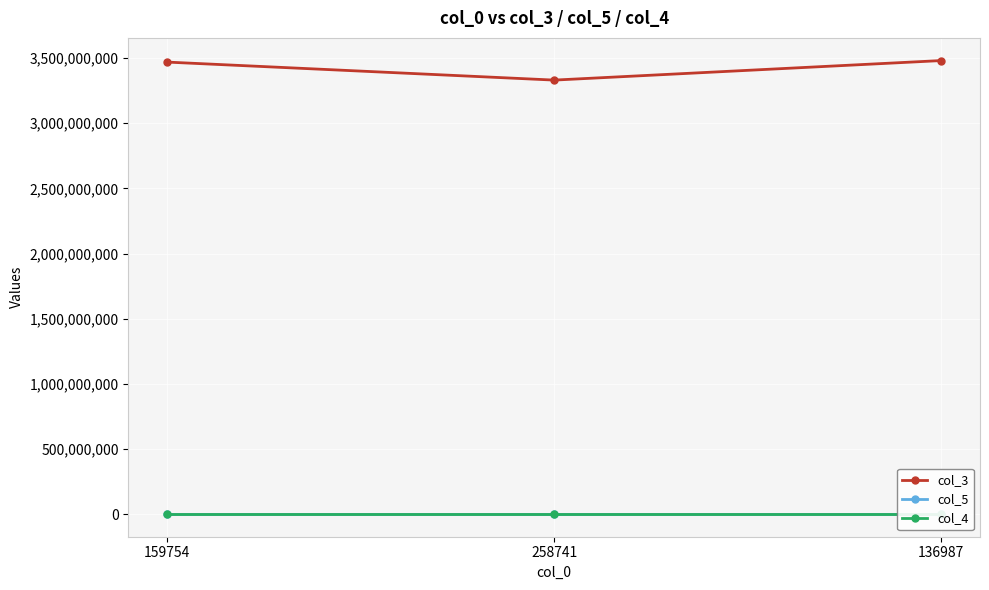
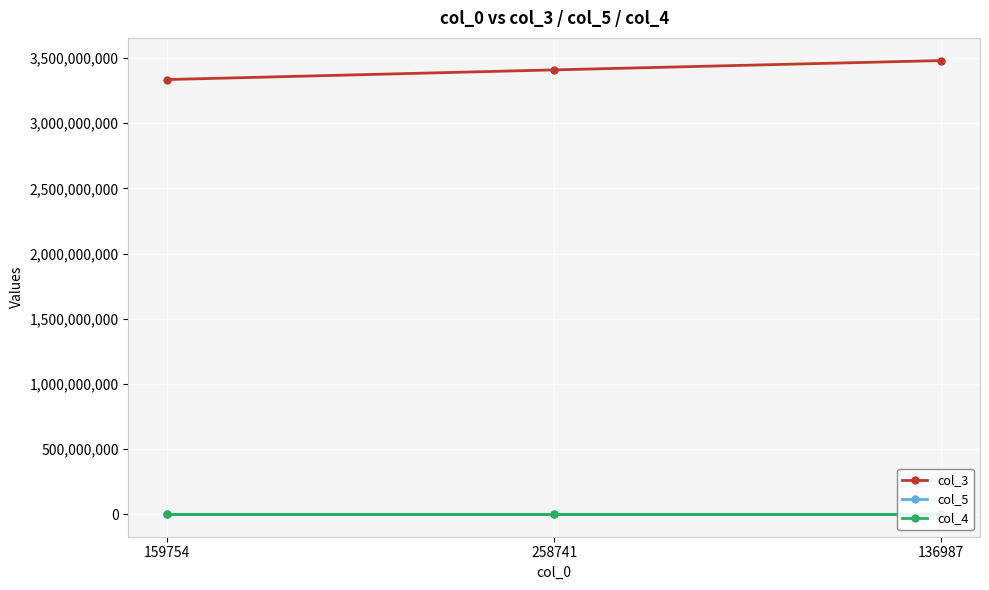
  {
    "col_3": {
-     "159754": "3,470,000,000",
-     "258741": "3,330,000,000",
+     "159754": "3,340,000,000",
+     "258741": "3,410,000,000",
      "136987": "3,480,000,000"
    },
    "col_4": {
      "159754": "0",
      "258741": "0"
    }
  }
